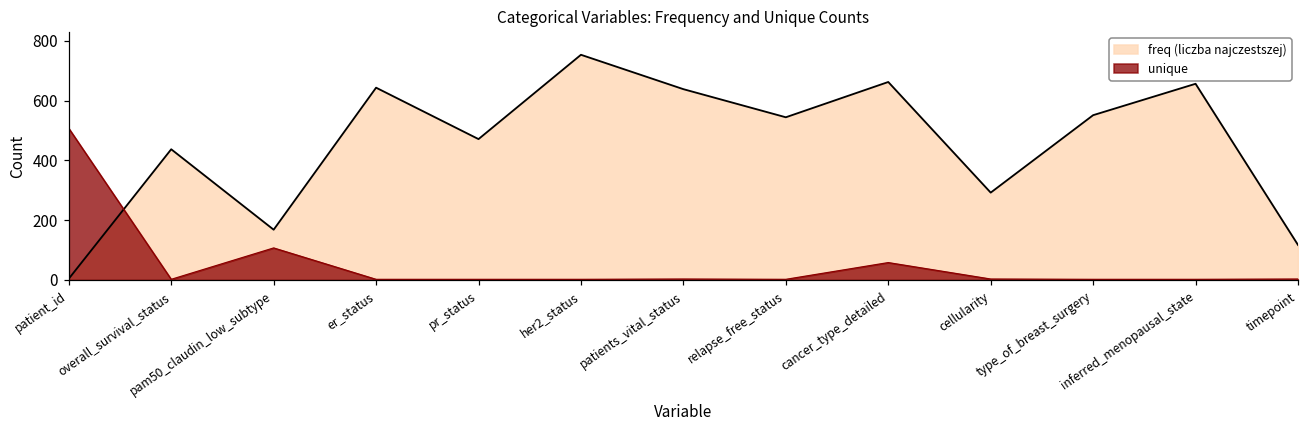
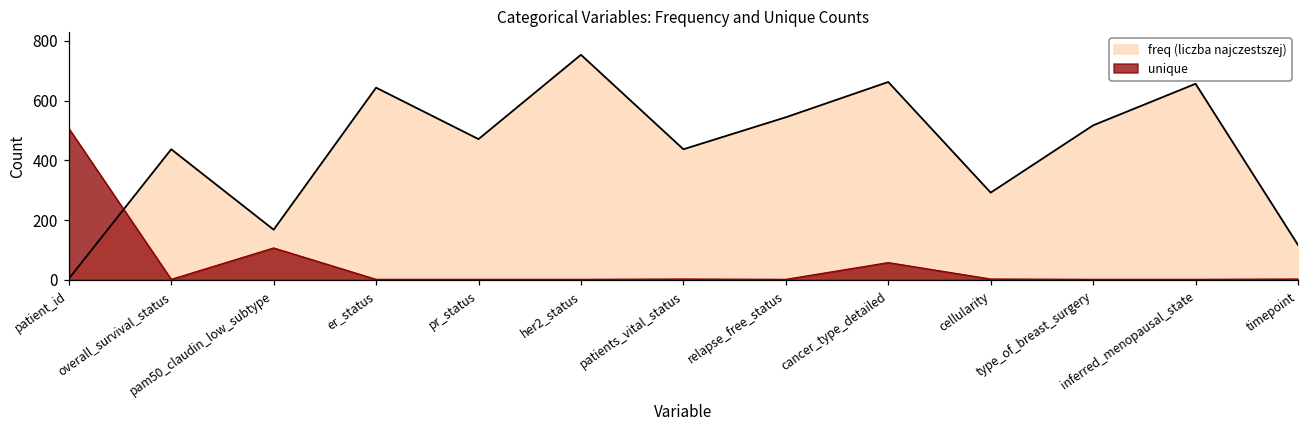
  {
    "freq (liczba najczestszej)": {
      "patient_id": 0,
      "overall_survival_status": 440,
      "pam50_claudin_low_subtype": 170,
      "er_status": 640,
      "pr_status": 470,
      "her2_status": 750,
-     "patients_vital_status": 640,
+     "patients_vital_status": 440,
      "relapse_free_status": 540,
      "cancer_type_detailed": 660,
      "cellularity": 290,
-     "type_of_breast_surgery": 550,
+     "type_of_breast_surgery": 520,
      "inferred_menopausal_state": 660,
      "timepoint": 120
    },
    "unique": {
      "patient_id": 510,
      "overall_survival_status": 0,
      "pam50_claudin_low_subtype": 110,
      "er_status": 0,
      "pr_status": 0,
      "her2_status": 0,
      "patients_vital_status": 0,
      "relapse_free_status": 0,
      "cancer_type_detailed": 60,
      "cellularity": 0,
      "type_of_breast_surgery": 0,
      "inferred_menopausal_state": 0,
      "timepoint": 0
    }
  }
